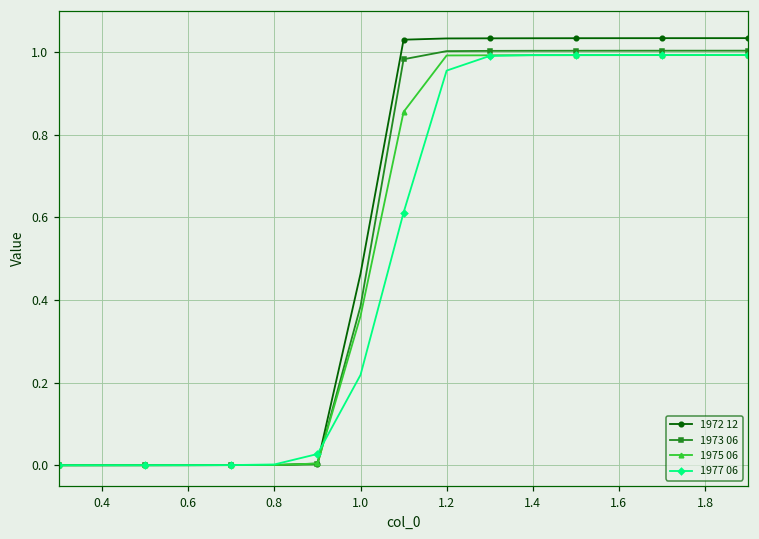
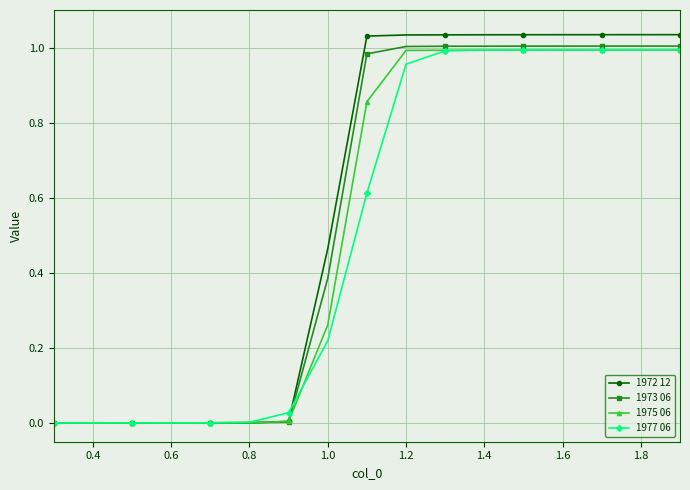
  {
    "1972 12": {
      "1.0": 0.46,
      "1.2": 1.03,
      "1.4": 1.03,
      "1.6": 1.03,
      "1.8": 1.03
    },
    "1973 06": {
      "1.0": 0.39,
      "1.2": 1.00,
      "1.4": 1.00,
      "1.6": 1.00,
      "1.8": 1.00
    },
    "1975 06": {
-     "1.0": 0.36,
+     "1.0": 0.26,
      "1.2": 0.99
    },
    "1977 06": {
      "1.0": 0.22,
      "1.2": 0.96
    }
  }
